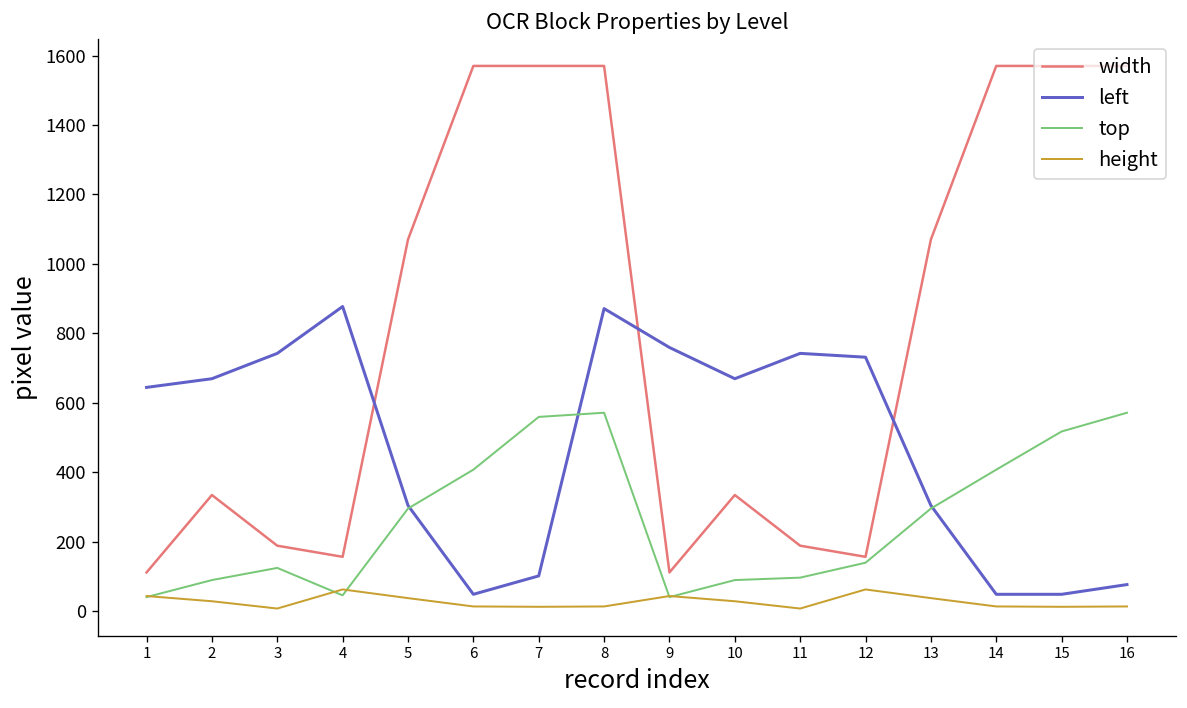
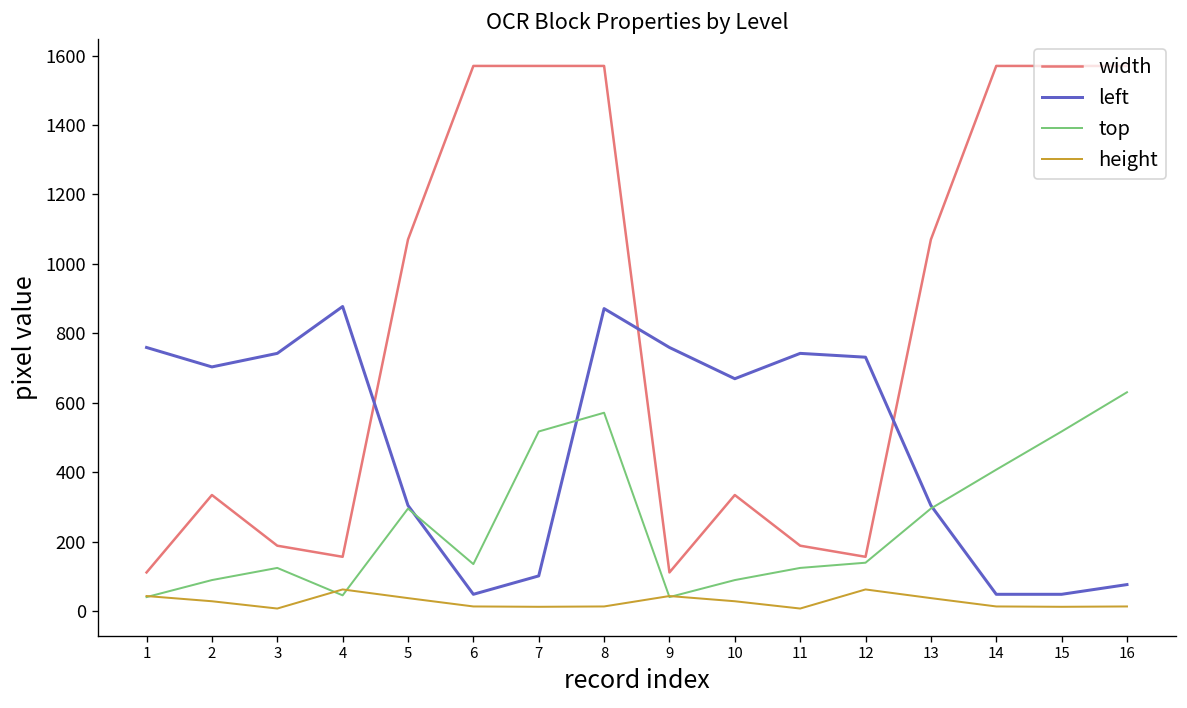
  {
    "width": {
      "1": 110,
      "2": 330,
      "3": 190,
      "4": 160,
      "5": 1070,
      "6": 1570,
      "7": 1570,
      "8": 1570,
      "9": 110,
      "10": 330,
      "11": 190,
      "12": 160,
      "13": 1070,
      "14": 1570
    },
    "left": {
-     "1": 640,
-     "2": 670,
+     "1": 760,
+     "2": 700,
      "3": 740,
      "4": 880,
      "5": 300,
      "6": 50,
      "7": 100,
      "8": 870,
      "9": 760,
      "10": 670,
      "11": 740,
      "12": 730,
      "13": 300,
      "14": 50,
      "15": 50,
      "16": 80
    },
    "top": {
      "2": 90,
      "3": 120,
      "4": 50,
      "5": 300,
-     "6": 410,
-     "7": 560,
+     "6": 140,
+     "7": 520,
      "8": 570,
      "10": 90,
-     "11": 100,
+     "11": 120,
      "12": 140,
      "13": 300,
      "14": 410,
      "15": 520,
-     "16": 570
+     "16": 630
    },
    "height": {
      "2": 30,
      "3": 10,
      "4": 60,
      "5": 40,
      "6": 10,
      "7": 10,
      "8": 10,
      "10": 30,
      "11": 10,
      "12": 60,
      "13": 40,
      "14": 10,
      "15": 10,
      "16": 10
    }
  }
